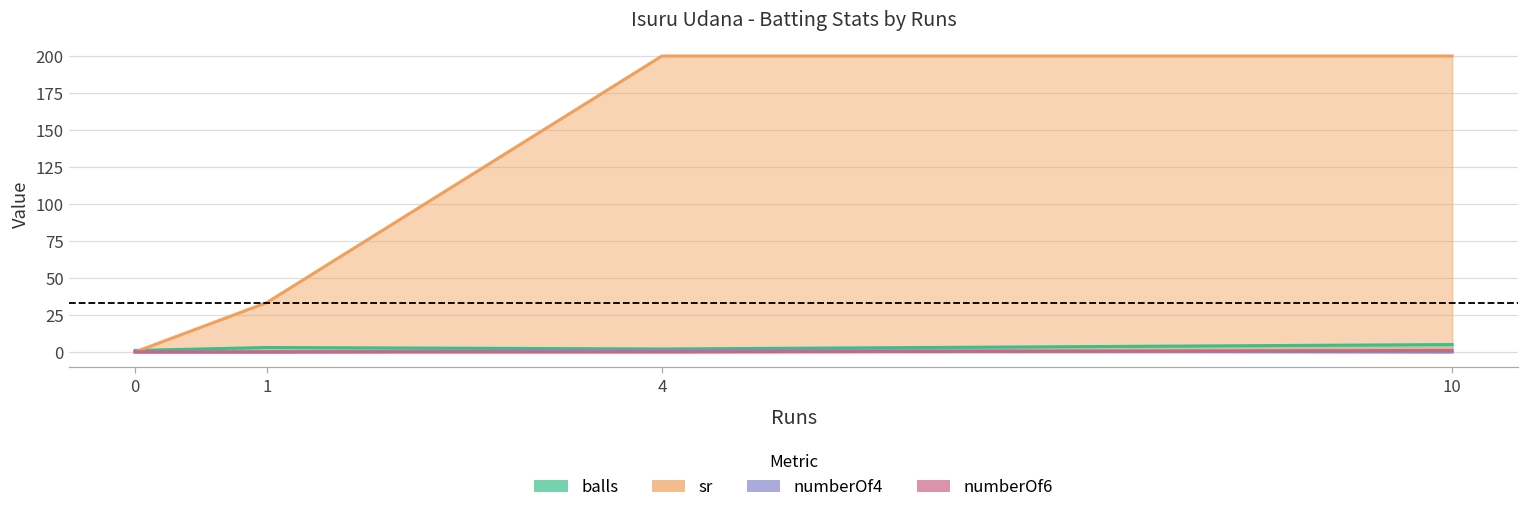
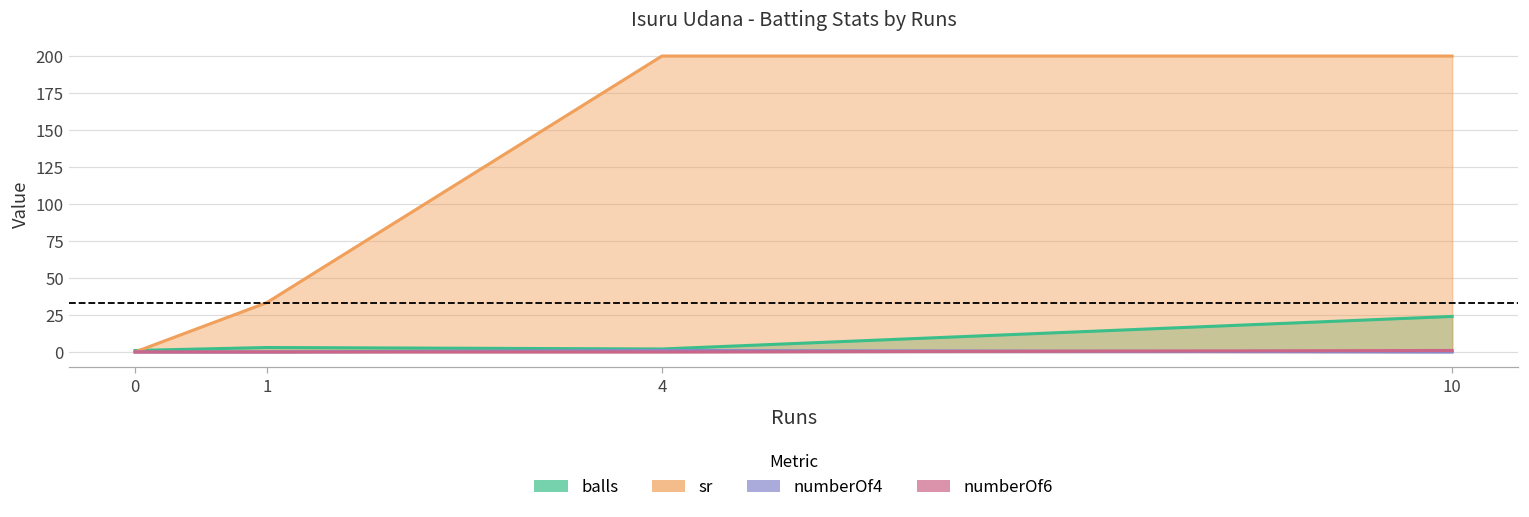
  {
    "balls": {
      "1": 3,
-     "10": 5
+     "10": 24
    }
  }
